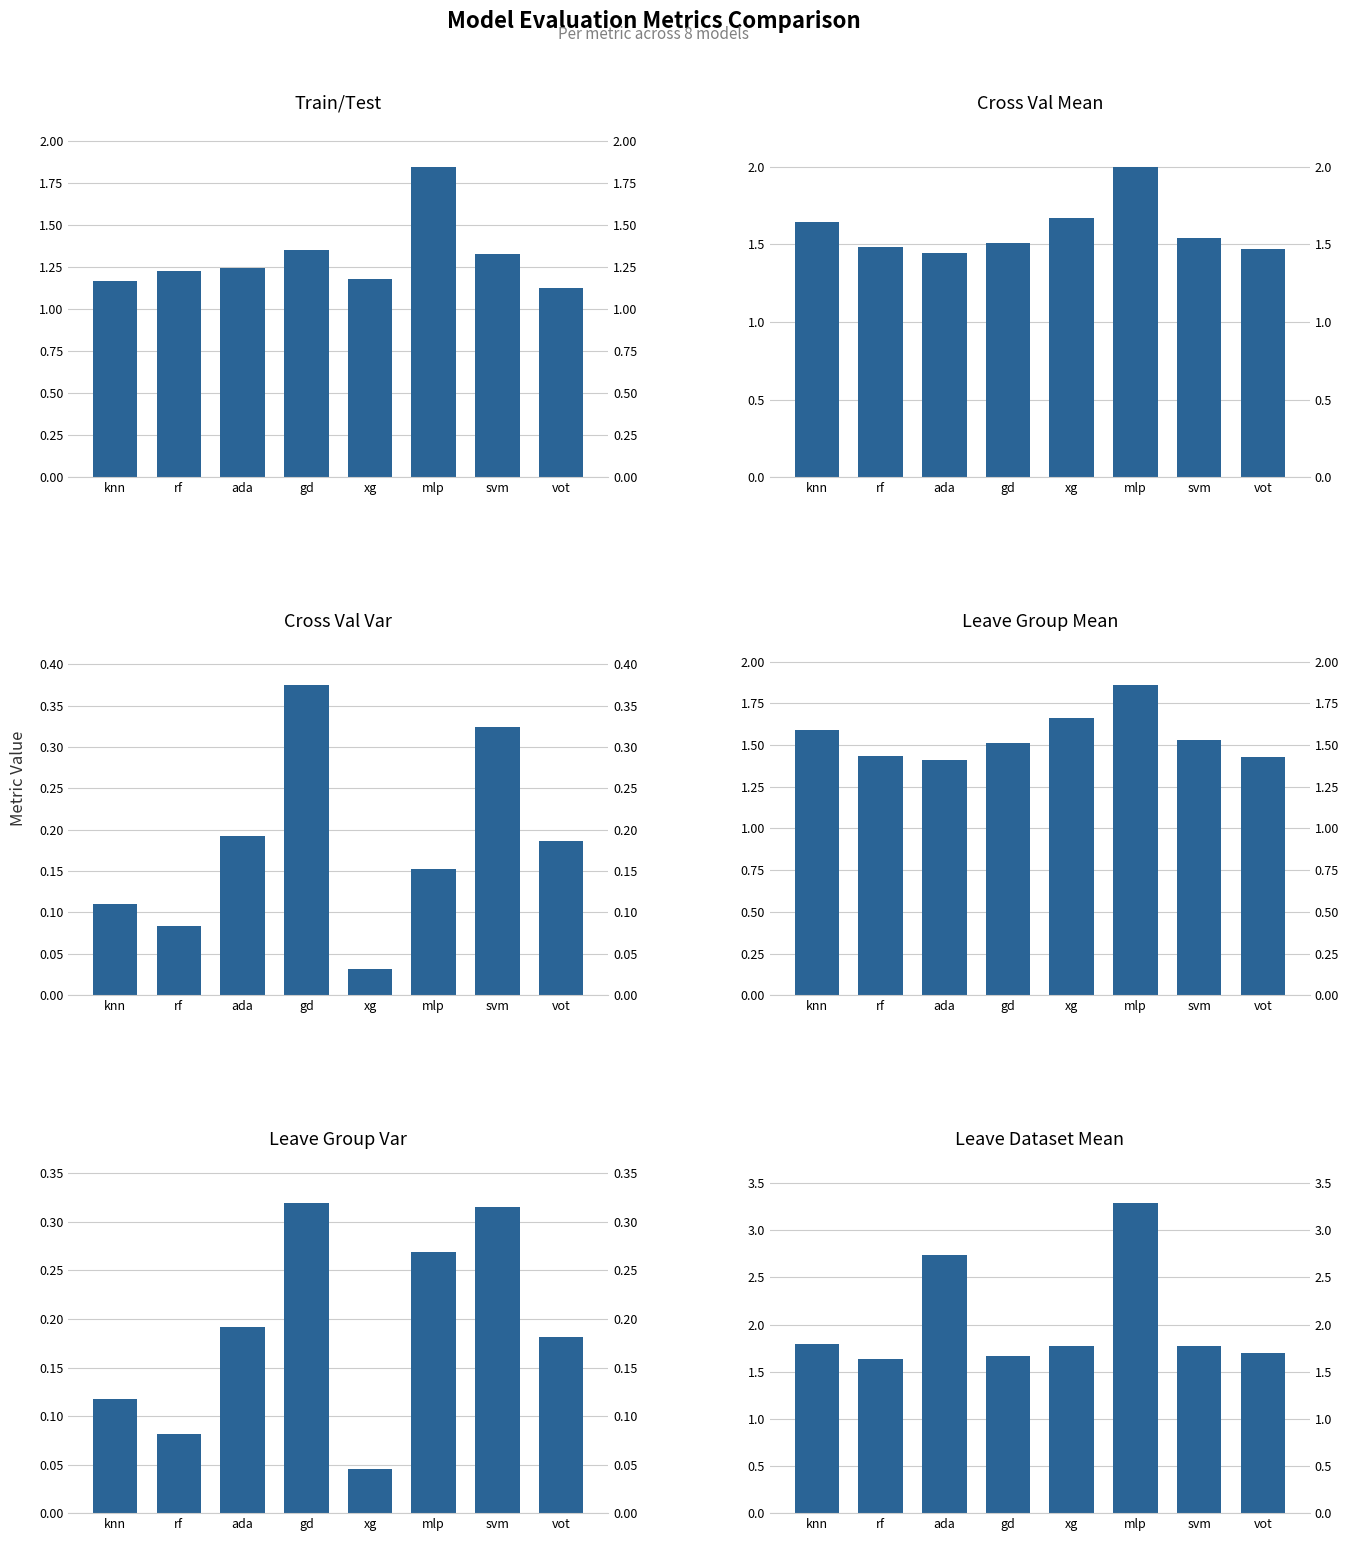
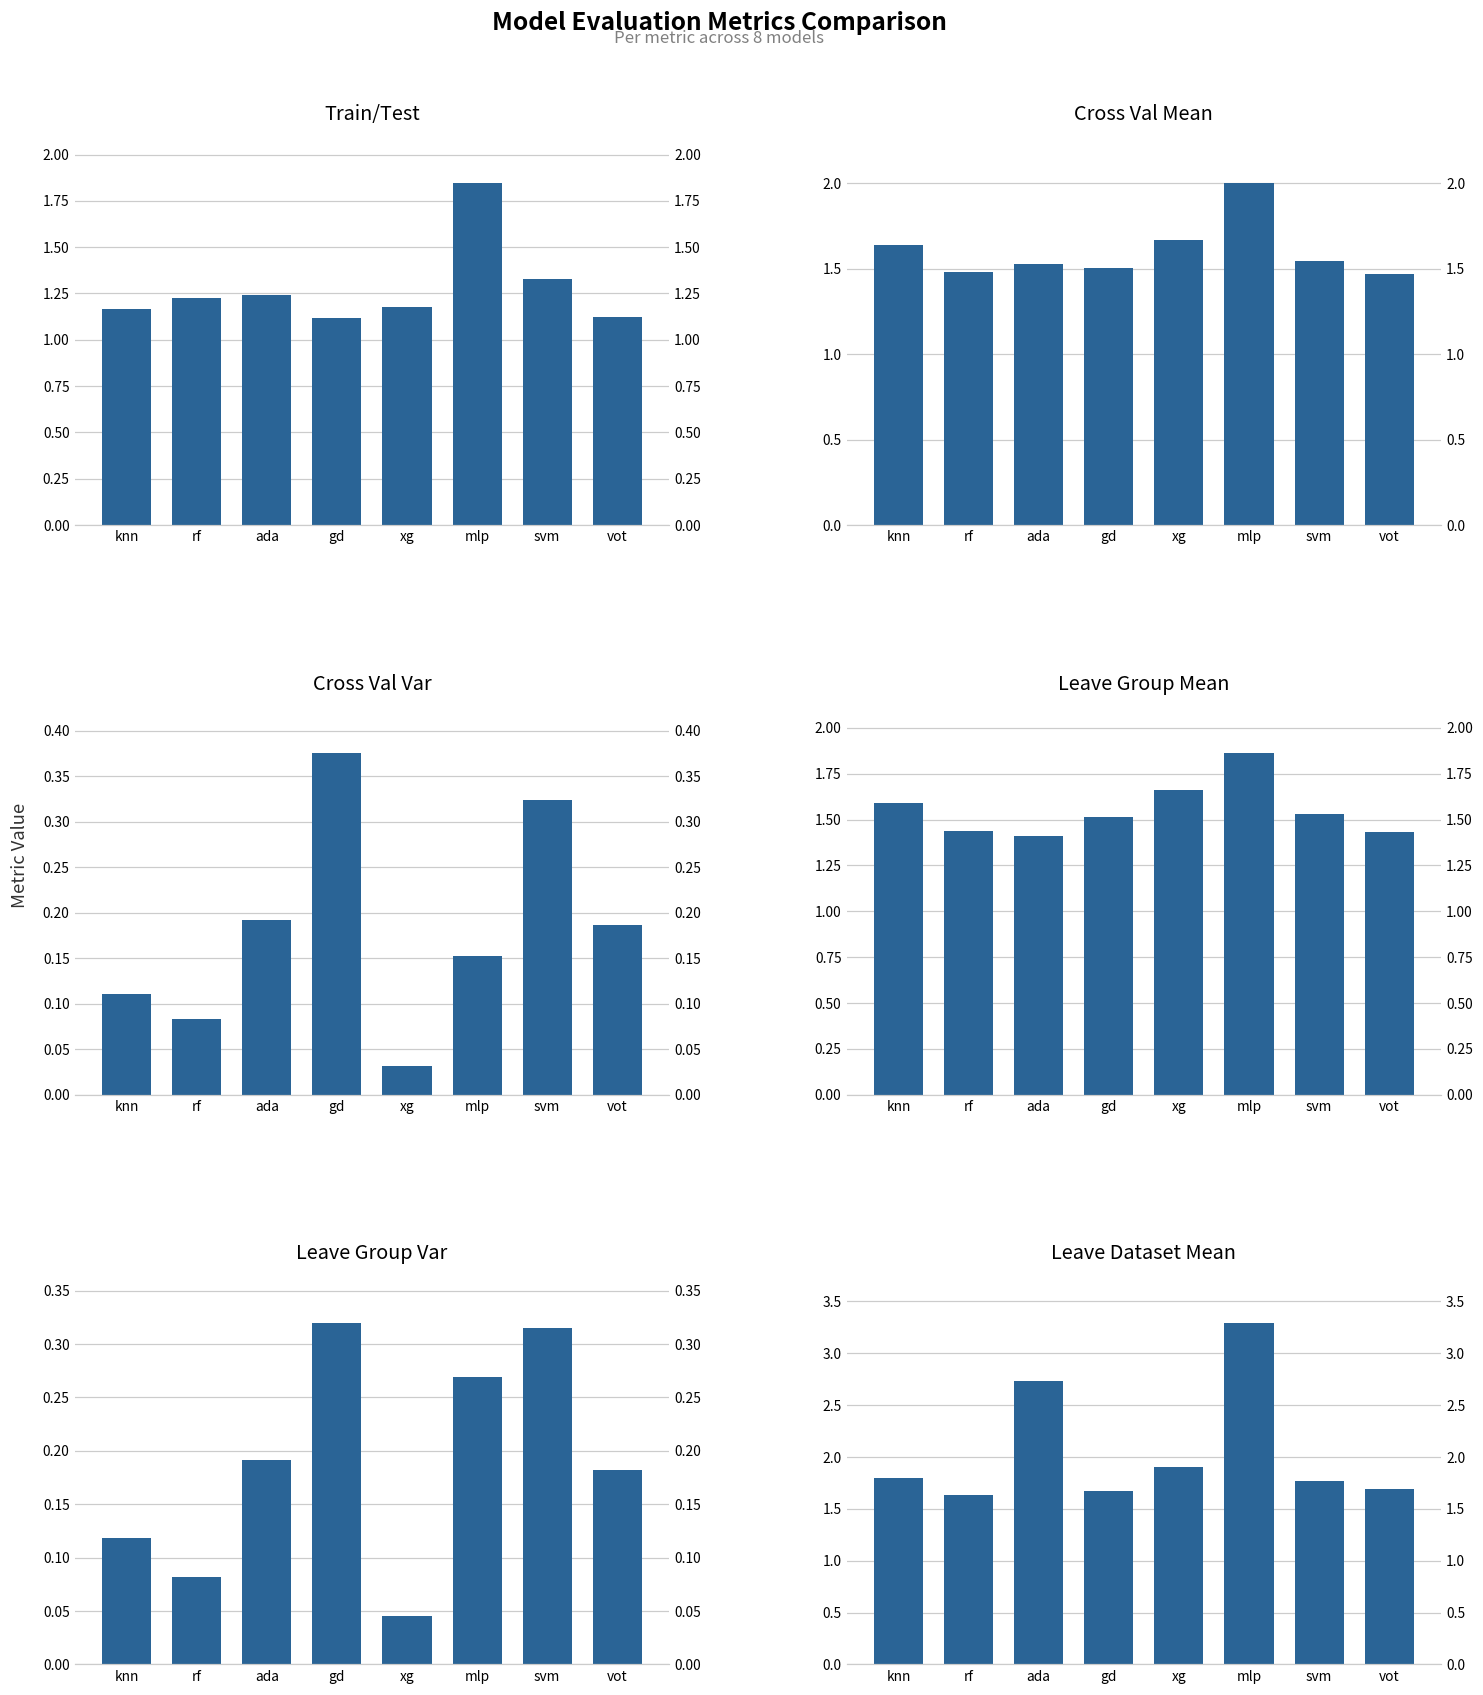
  {
    "Train/Test": {
      "knn": 1.16,
      "rf": 1.22,
      "ada": 1.24,
-     "gd": 1.35,
+     "gd": 1.12,
      "xg": 1.18,
      "mlp": 1.85,
      "svm": 1.33,
      "vot": 1.12
    },
    "Cross Val Mean": {
      "knn": 1.64,
      "rf": 1.48,
-     "ada": 1.44,
+     "ada": 1.53,
      "gd": 1.51,
      "xg": 1.67,
      "mlp": 2.00,
      "svm": 1.54,
      "vot": 1.47
    },
    "Cross Val Var": {
      "knn": 0.11,
      "rf": 0.08,
      "ada": 0.19,
      "gd": 0.38,
      "xg": 0.03,
      "mlp": 0.15,
      "svm": 0.32,
      "vot": 0.19
    },
    "Leave Group Mean": {
      "knn": 1.59,
      "rf": 1.44,
      "ada": 1.41,
      "gd": 1.51,
      "xg": 1.66,
      "mlp": 1.86,
      "svm": 1.53,
      "vot": 1.43
    },
    "Leave Group Var": {
      "knn": 0.12,
      "rf": 0.08,
      "ada": 0.19,
      "gd": 0.32,
      "xg": 0.05,
      "mlp": 0.27,
      "svm": 0.32,
      "vot": 0.18
    },
    "Leave Dataset Mean": {
      "knn": 1.8,
      "rf": 1.6,
      "ada": 2.7,
      "gd": 1.7,
-     "xg": 1.8,
+     "xg": 1.9,
      "mlp": 3.3,
      "svm": 1.8,
      "vot": 1.7
    }
  }
